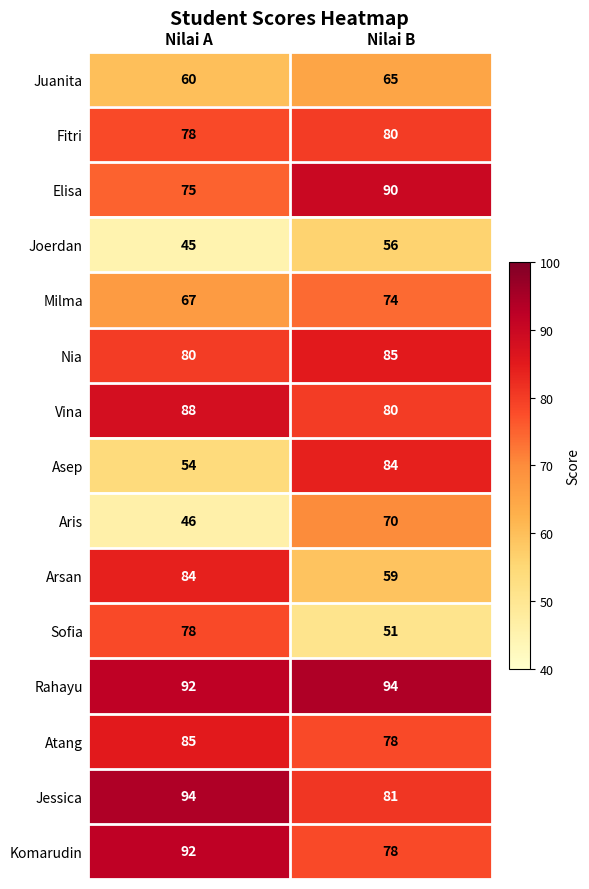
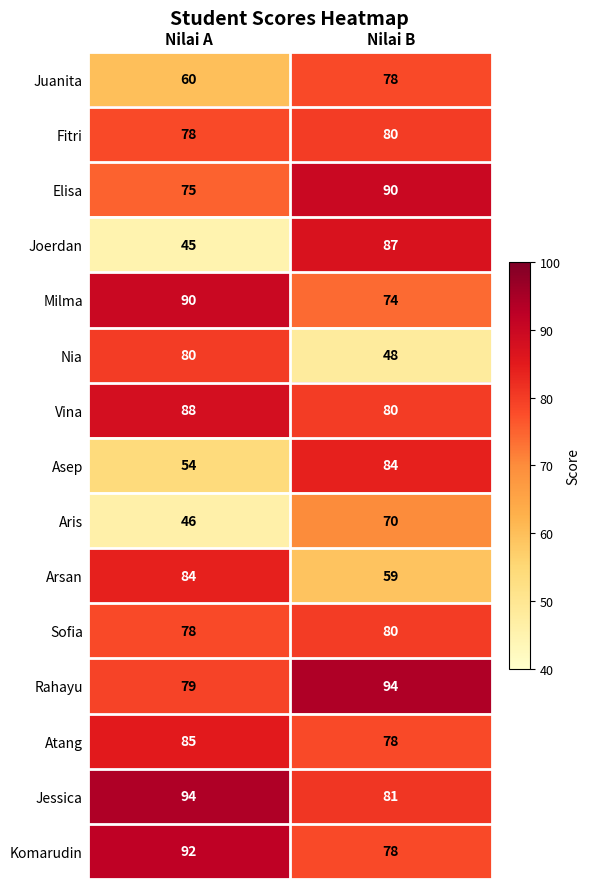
  {
    "Juanita": {
      "Nilai A": 60,
-     "Nilai B": 65
+     "Nilai B": 78
    },
    "Fitri": {
      "Nilai A": 78,
      "Nilai B": 80
    },
    "Elisa": {
      "Nilai A": 75,
      "Nilai B": 90
    },
    "Joerdan": {
      "Nilai A": 45,
-     "Nilai B": 56
+     "Nilai B": 87
    },
    "Milma": {
-     "Nilai A": 67,
+     "Nilai A": 90,
      "Nilai B": 74
    },
    "Nia": {
      "Nilai A": 80,
-     "Nilai B": 85
+     "Nilai B": 48
    },
    "Vina": {
      "Nilai A": 88,
      "Nilai B": 80
    },
    "Asep": {
      "Nilai A": 54,
      "Nilai B": 84
    },
    "Aris": {
      "Nilai A": 46,
      "Nilai B": 70
    },
    "Arsan": {
      "Nilai A": 84,
      "Nilai B": 59
    },
    "Sofia": {
      "Nilai A": 78,
-     "Nilai B": 51
+     "Nilai B": 80
    },
    "Rahayu": {
-     "Nilai A": 92,
+     "Nilai A": 79,
      "Nilai B": 94
    },
    "Atang": {
      "Nilai A": 85,
      "Nilai B": 78
    },
    "Jessica": {
      "Nilai A": 94,
      "Nilai B": 81
    },
    "Komarudin": {
      "Nilai A": 92,
      "Nilai B": 78
    }
  }
